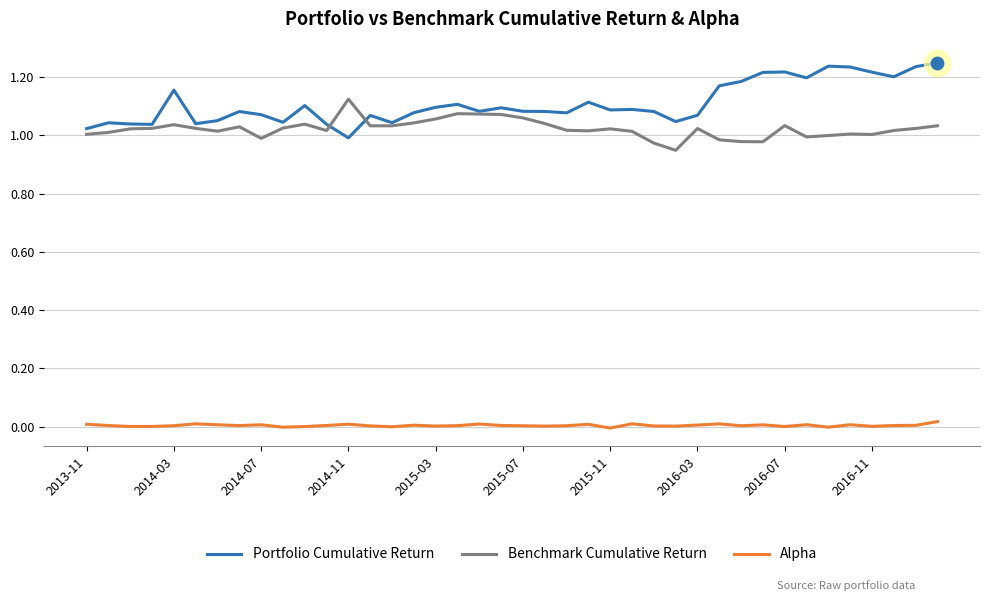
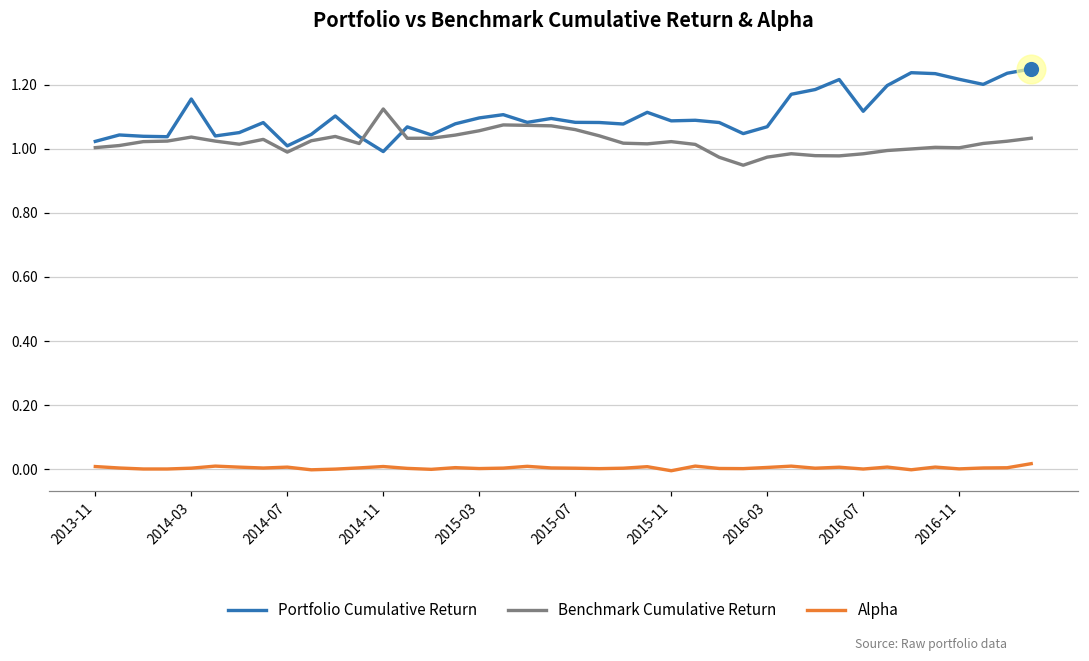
  {
    "Portfolio Cumulative Return": {
      "2013-11": 1.02,
      "2014-03": 1.15,
-     "2014-07": 1.07,
+     "2014-07": 1.01,
      "2014-11": 0.99,
      "2015-03": 1.10,
      "2015-07": 1.08,
      "2015-11": 1.09,
      "2016-03": 1.07,
-     "2016-07": 1.22,
+     "2016-07": 1.12,
      "2016-11": 1.22
    },
    "Benchmark Cumulative Return": {
      "2013-11": 1.00,
      "2014-03": 1.04,
      "2014-07": 0.99,
      "2014-11": 1.12,
      "2015-03": 1.06,
      "2015-07": 1.06,
      "2015-11": 1.02,
-     "2016-03": 1.02,
-     "2016-07": 1.03,
+     "2016-03": 0.97,
+     "2016-07": 0.98,
      "2016-11": 1.00
    },
    "Alpha": {
      "2013-11": 0.01,
      "2014-03": 0.00,
      "2014-07": 0.01,
      "2014-11": 0.01,
      "2015-03": 0.00,
      "2015-07": 0.00,
      "2015-11": 0.00,
      "2016-03": 0.01,
      "2016-07": 0.00,
      "2016-11": 0.00
    }
  }
